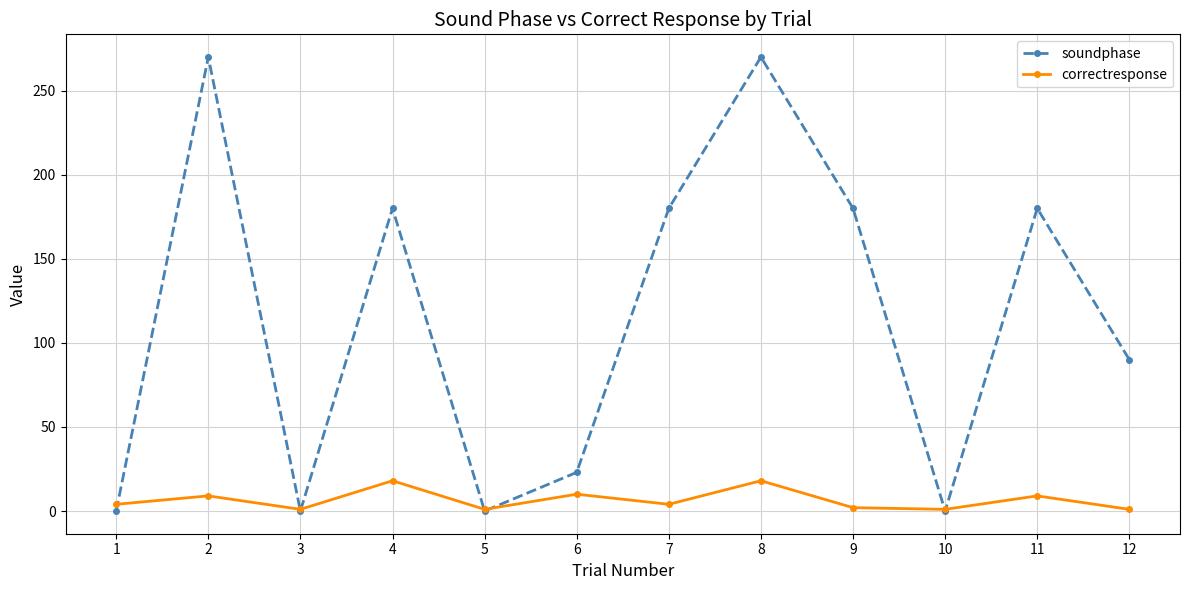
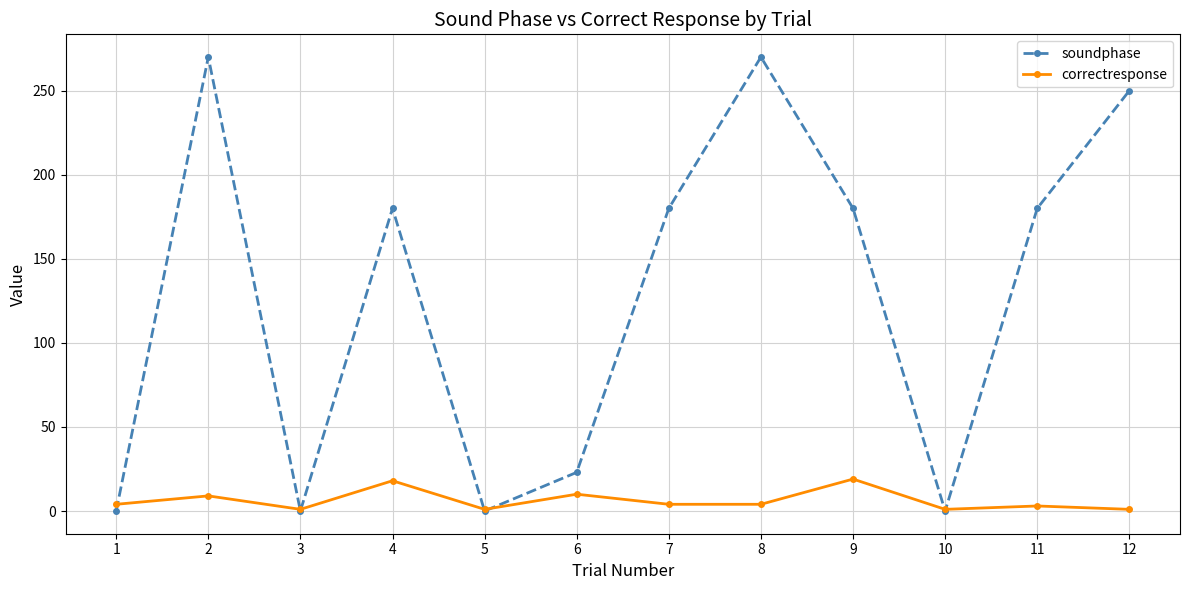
  {
    "soundphase": {
      "1": 0,
      "2": 270,
      "4": 180,
      "6": 23,
      "7": 180,
      "8": 270,
      "9": 180,
      "11": 180,
-     "12": 90
+     "12": 250
    },
    "correctresponse": {
      "1": 4,
      "2": 9,
      "4": 18,
      "6": 10,
      "7": 4,
-     "8": 18,
-     "9": 2,
-     "11": 9,
+     "8": 4,
+     "9": 19,
+     "11": 3,
      "12": 1
    }
  }
